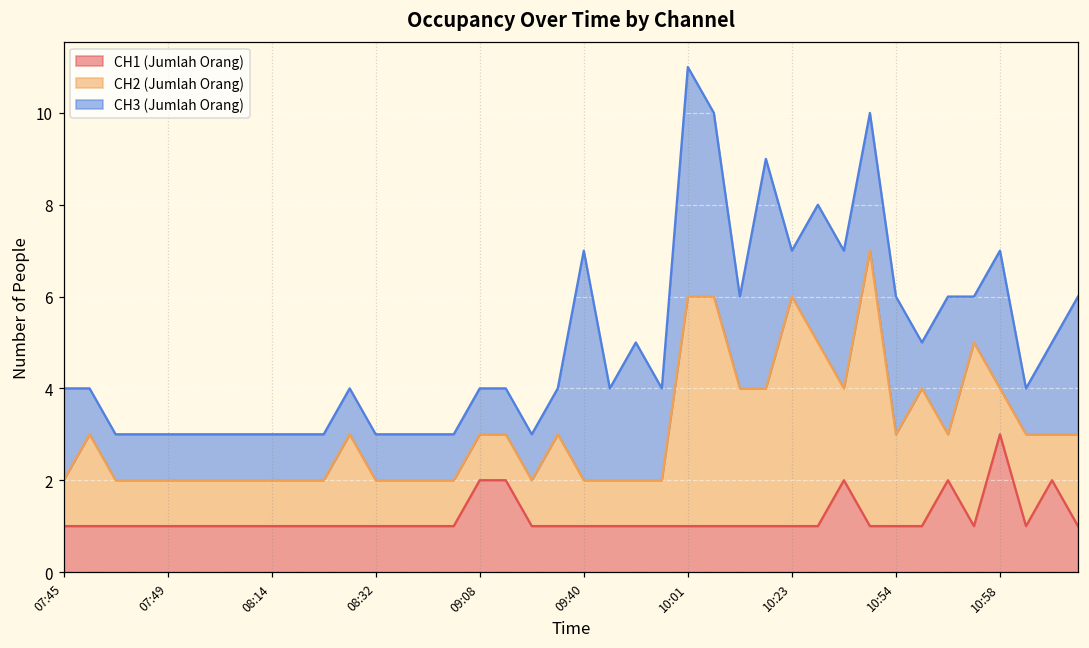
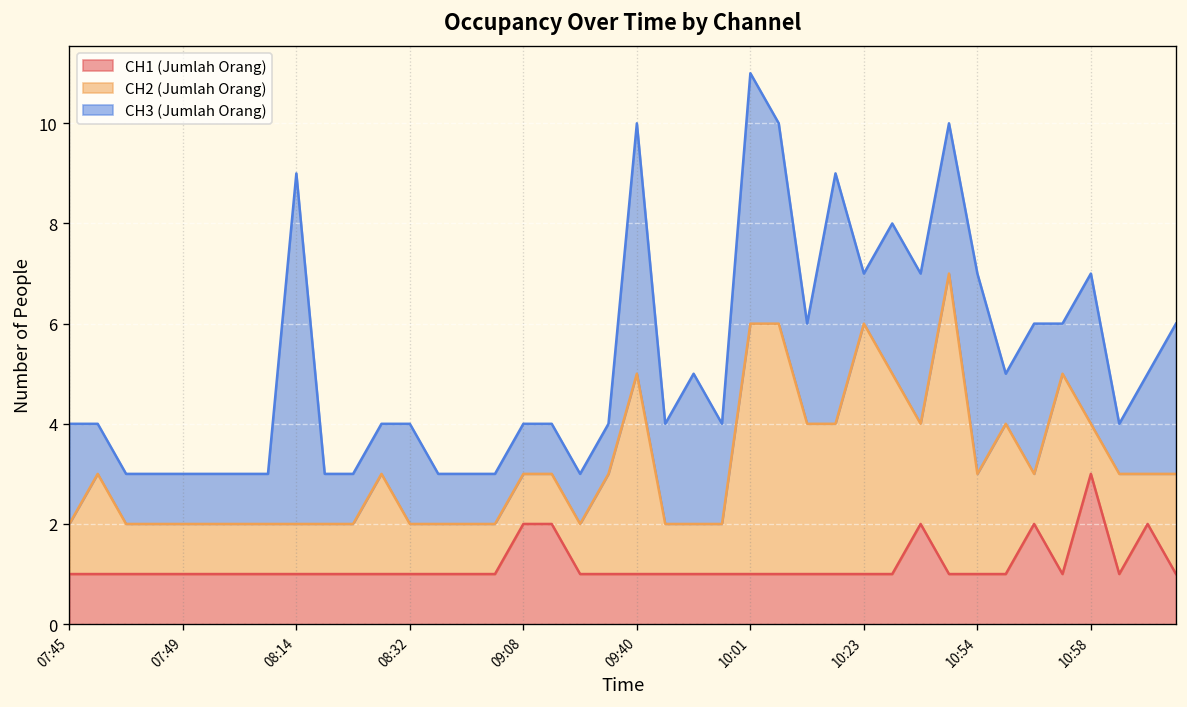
  {
    "CH1 (Jumlah Orang)": {
      "07:45": 1,
      "07:49": 1,
      "08:14": 1,
      "08:32": 1,
      "09:08": 2,
      "09:40": 1,
      "10:01": 1,
      "10:23": 1,
      "10:54": 1,
      "10:58": 3
    },
    "CH2 (Jumlah Orang)": {
      "07:45": 2,
      "07:49": 2,
      "08:14": 2,
      "08:32": 2,
      "09:08": 3,
-     "09:40": 1,
+     "09:40": 4,
      "10:01": 6,
      "10:23": 6,
      "10:54": 3,
      "10:58": 4
    },
    "CH3 (Jumlah Orang)": {
      "07:45": 2,
      "07:49": 1,
-     "08:14": 1,
-     "08:32": 1,
+     "08:14": 7,
+     "08:32": 2,
      "09:08": 1,
      "09:40": 5,
      "10:01": 5,
      "10:23": 1,
-     "10:54": 3,
+     "10:54": 4,
      "10:58": 3
    }
  }
